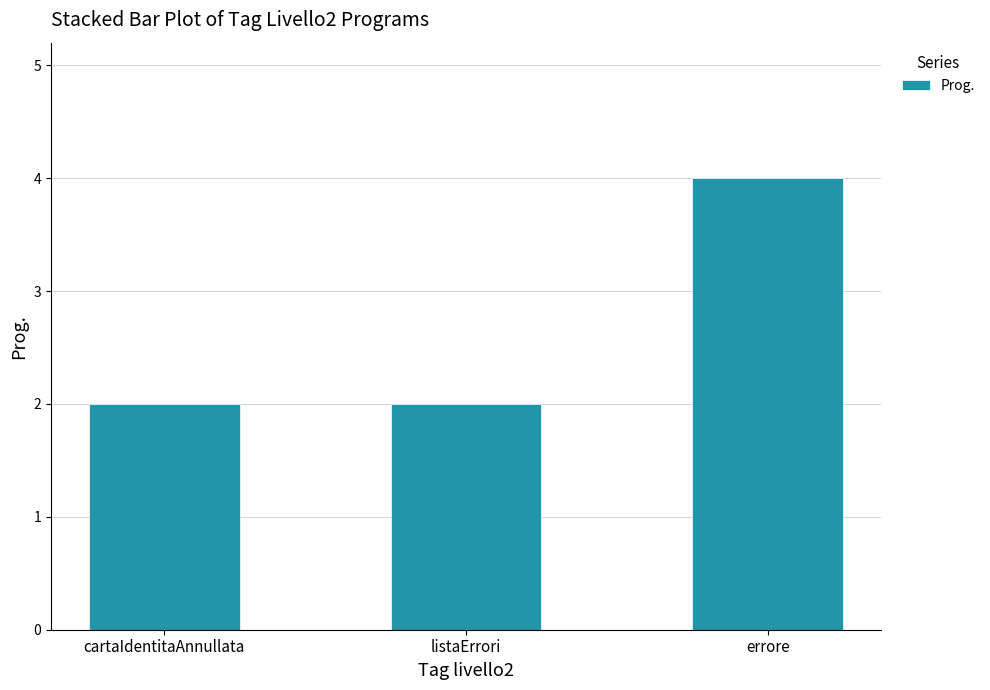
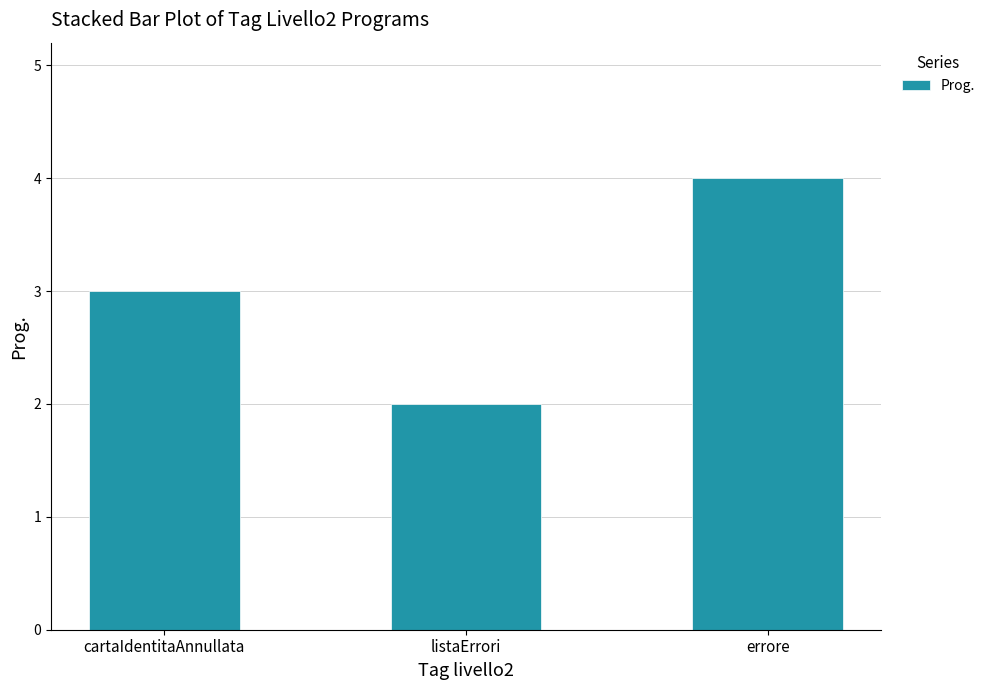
  {
-   "cartaIdentitaAnnullata": 2,
+   "cartaIdentitaAnnullata": 3,
    "listaErrori": 2,
    "errore": 4
  }
